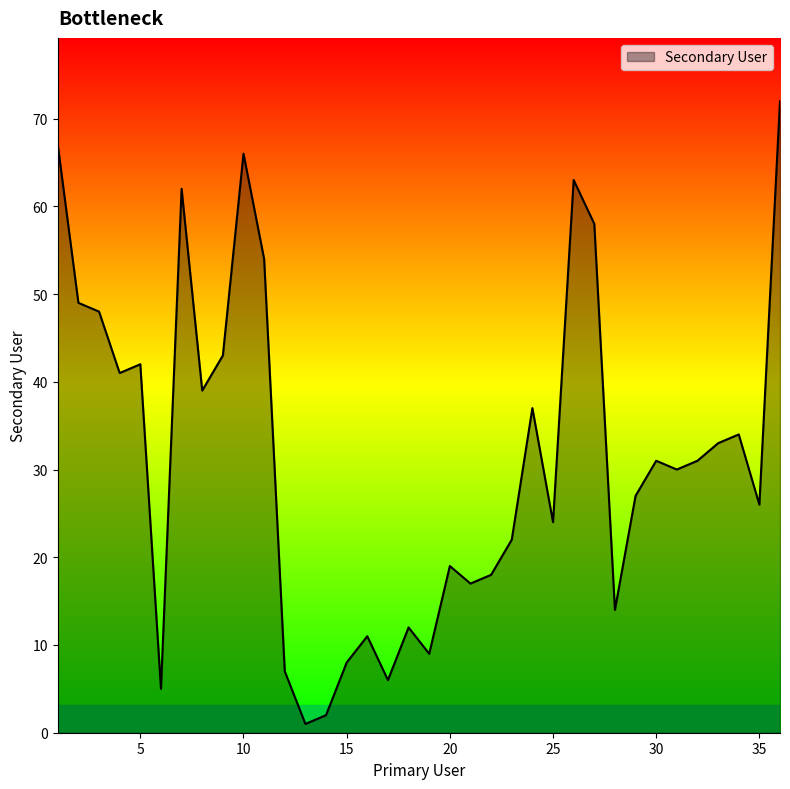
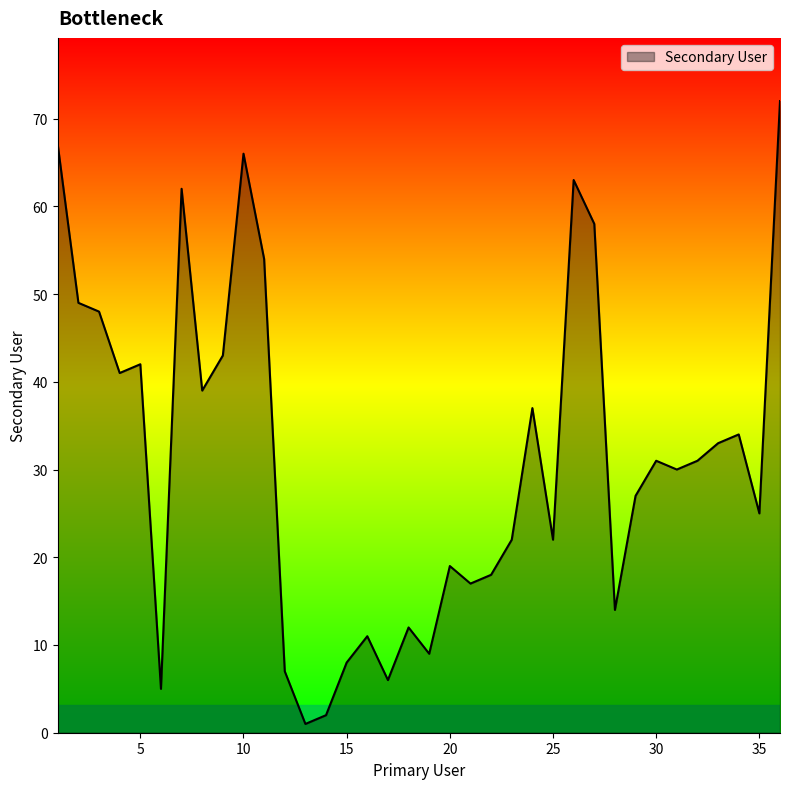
  {
    "5": 42,
    "10": 66,
    "15": 8,
    "20": 19,
-   "25": 24,
+   "25": 22,
    "30": 31,
-   "35": 26
+   "35": 25
  }
